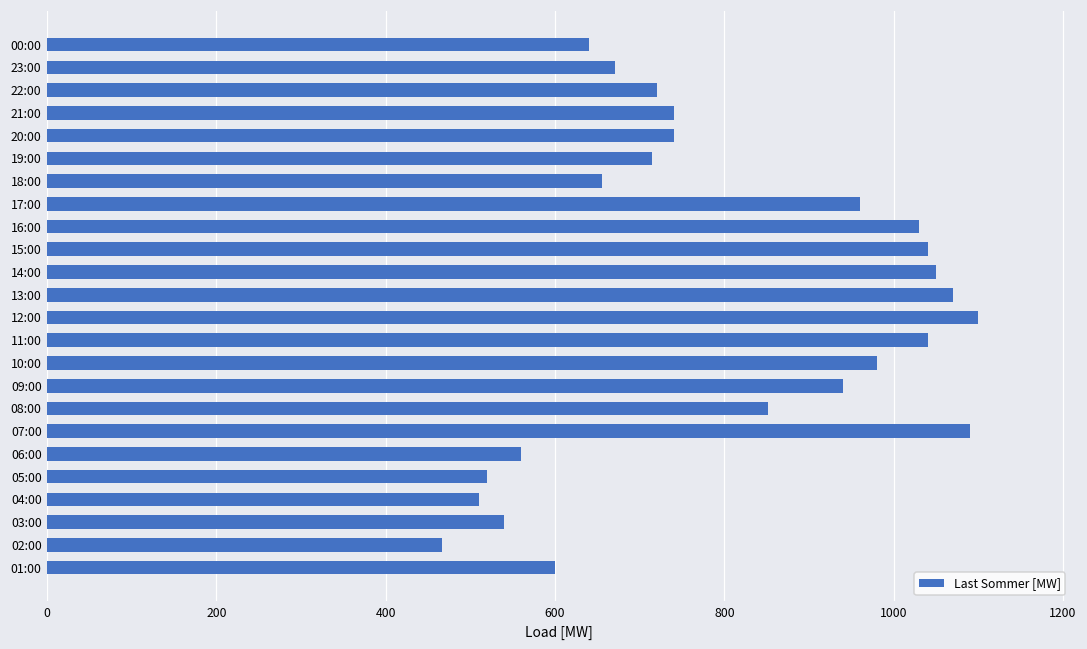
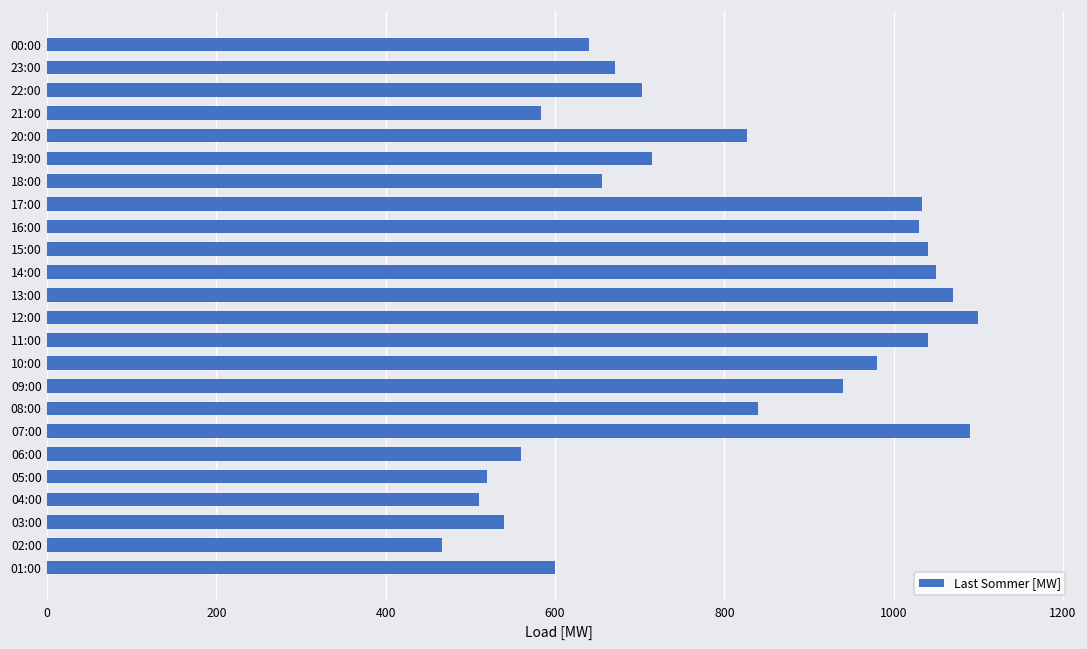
  {
    "00:00": 640,
    "23:00": 670,
-   "22:00": 720,
-   "21:00": 740,
-   "20:00": 740,
+   "22:00": 700,
+   "21:00": 580,
+   "20:00": 830,
    "19:00": 720,
    "18:00": 660,
-   "17:00": 960,
+   "17:00": 1030,
    "16:00": 1030,
    "15:00": 1040,
    "14:00": 1050,
    "13:00": 1070,
    "12:00": 1100,
    "11:00": 1040,
    "10:00": 980,
    "09:00": 940,
-   "08:00": 850,
+   "08:00": 840,
    "07:00": 1090,
    "06:00": 560,
    "05:00": 520,
    "04:00": 510,
    "03:00": 540,
    "02:00": 470,
    "01:00": 600
  }
